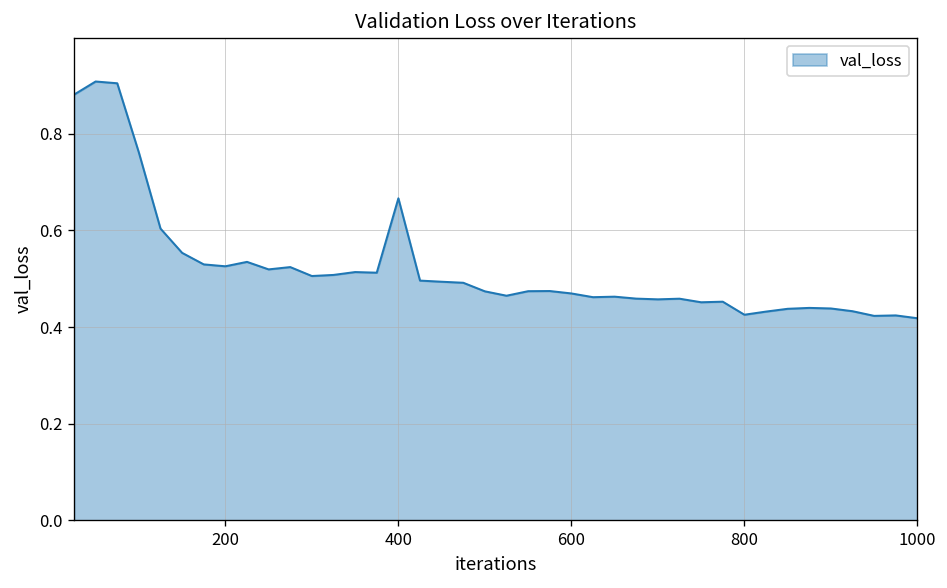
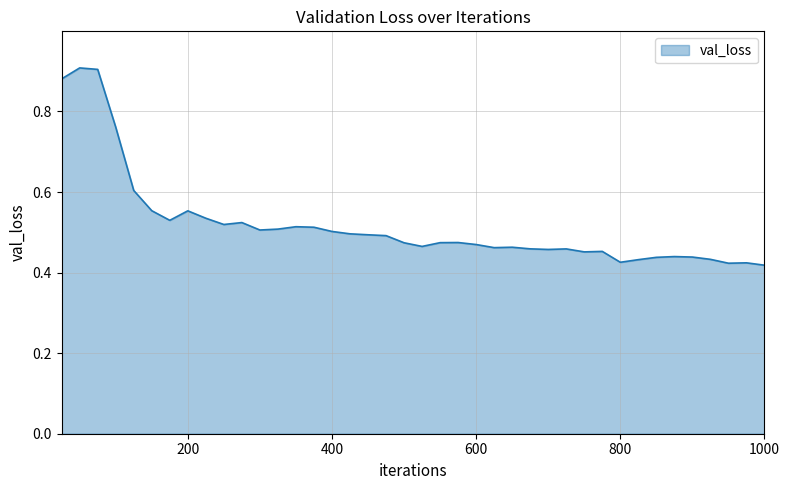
  {
-   "200": 0.53,
-   "400": 0.67,
+   "200": 0.55,
+   "400": 0.50,
    "600": 0.47,
    "800": 0.43,
    "1000": 0.42
  }
